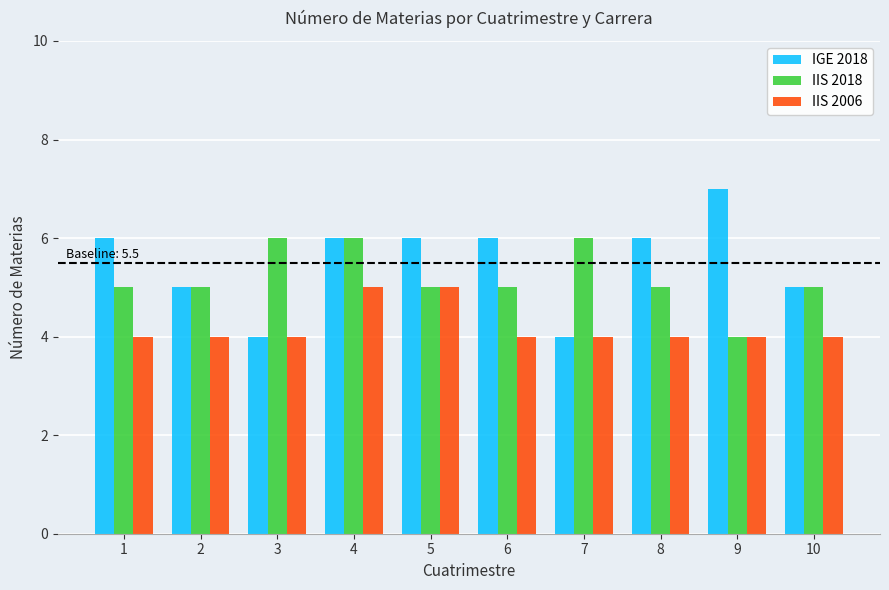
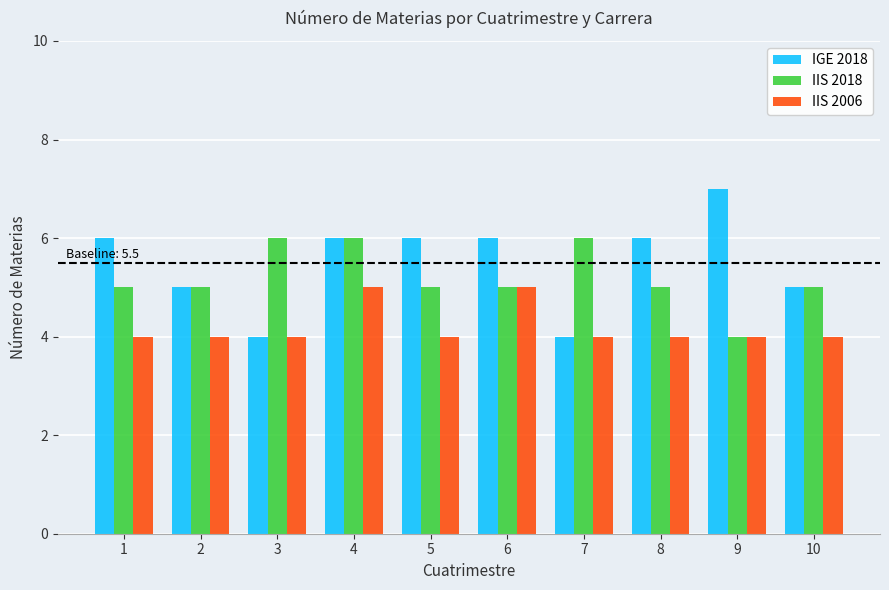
  {
    "IGE 2018": {
      "2": 5,
      "3": 4,
      "4": 6,
      "5": 6,
      "6": 6,
      "7": 4,
      "8": 6,
      "9": 7,
      "10": 5
    },
    "IIS 2018": {
      "1": 5,
      "2": 5,
      "3": 6,
      "4": 6,
      "5": 5,
      "6": 5,
      "7": 6,
      "8": 5,
      "9": 4,
      "10": 5
    },
    "IIS 2006": {
      "1": 4,
      "2": 4,
      "3": 4,
      "4": 5,
-     "5": 5,
-     "6": 4,
+     "5": 4,
+     "6": 5,
      "7": 4,
      "8": 4,
      "9": 4,
      "10": 4
    }
  }
